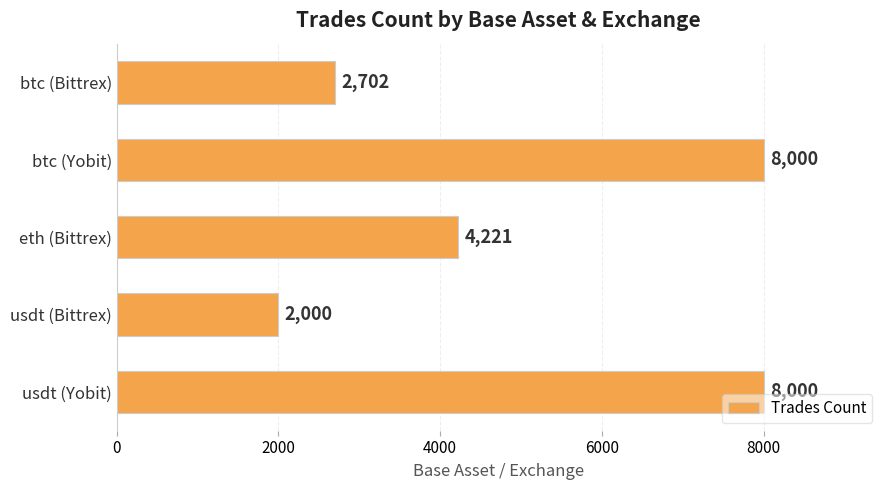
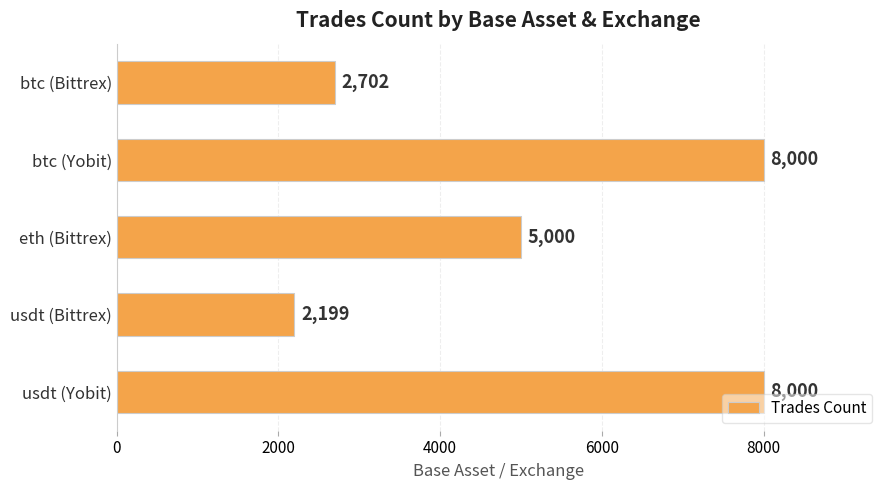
  {
    "btc (Bittrex)": "2,702",
    "btc (Yobit)": "8,000",
-   "eth (Bittrex)": "4,221",
-   "usdt (Bittrex)": "2,000"
+   "eth (Bittrex)": "5,000",
+   "usdt (Bittrex)": "2,199"
  }
